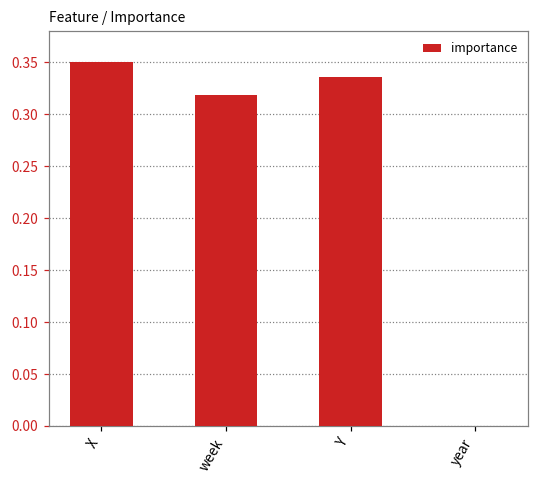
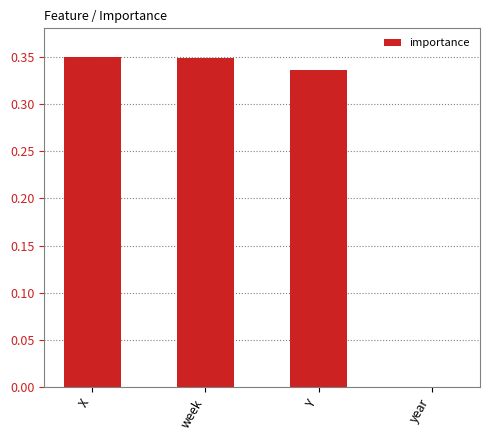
  {
    "X": 0.35,
-   "week": 0.32,
+   "week": 0.35,
    "Y": 0.34,
    "year": 0.00
  }
